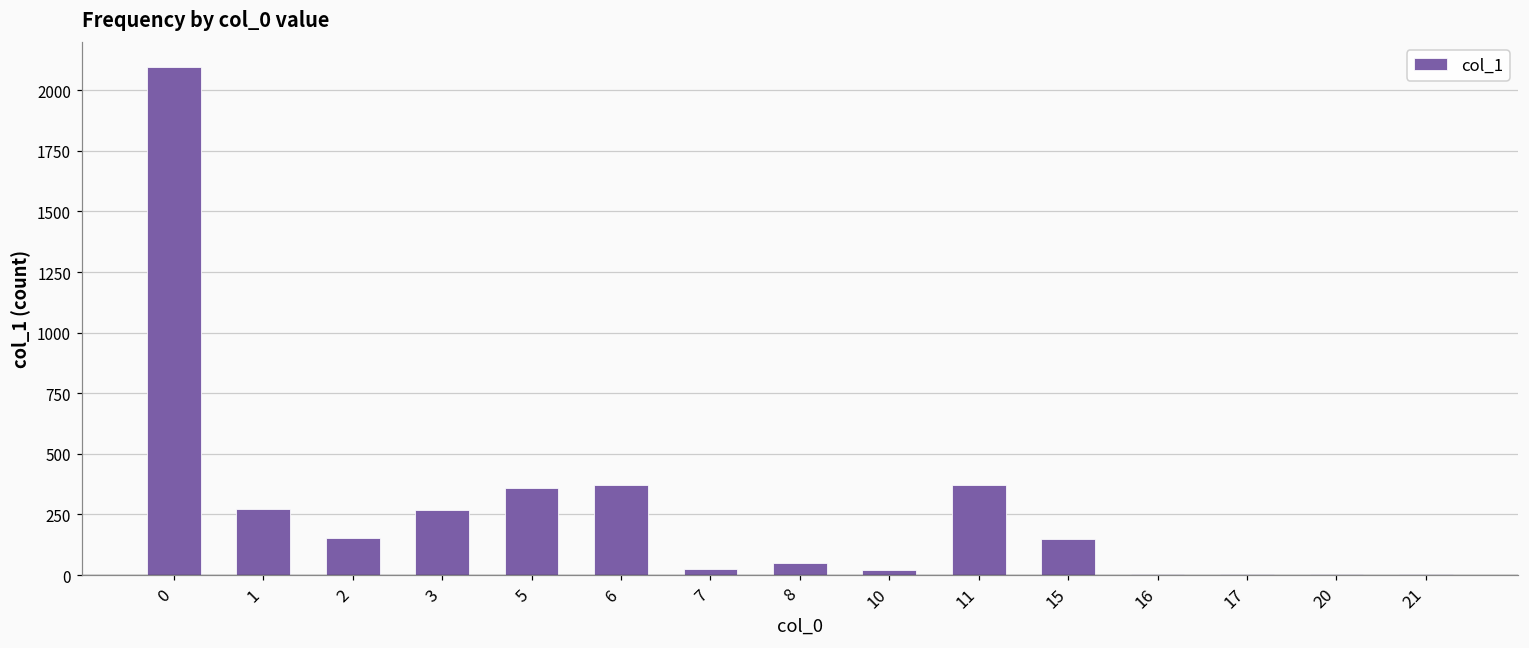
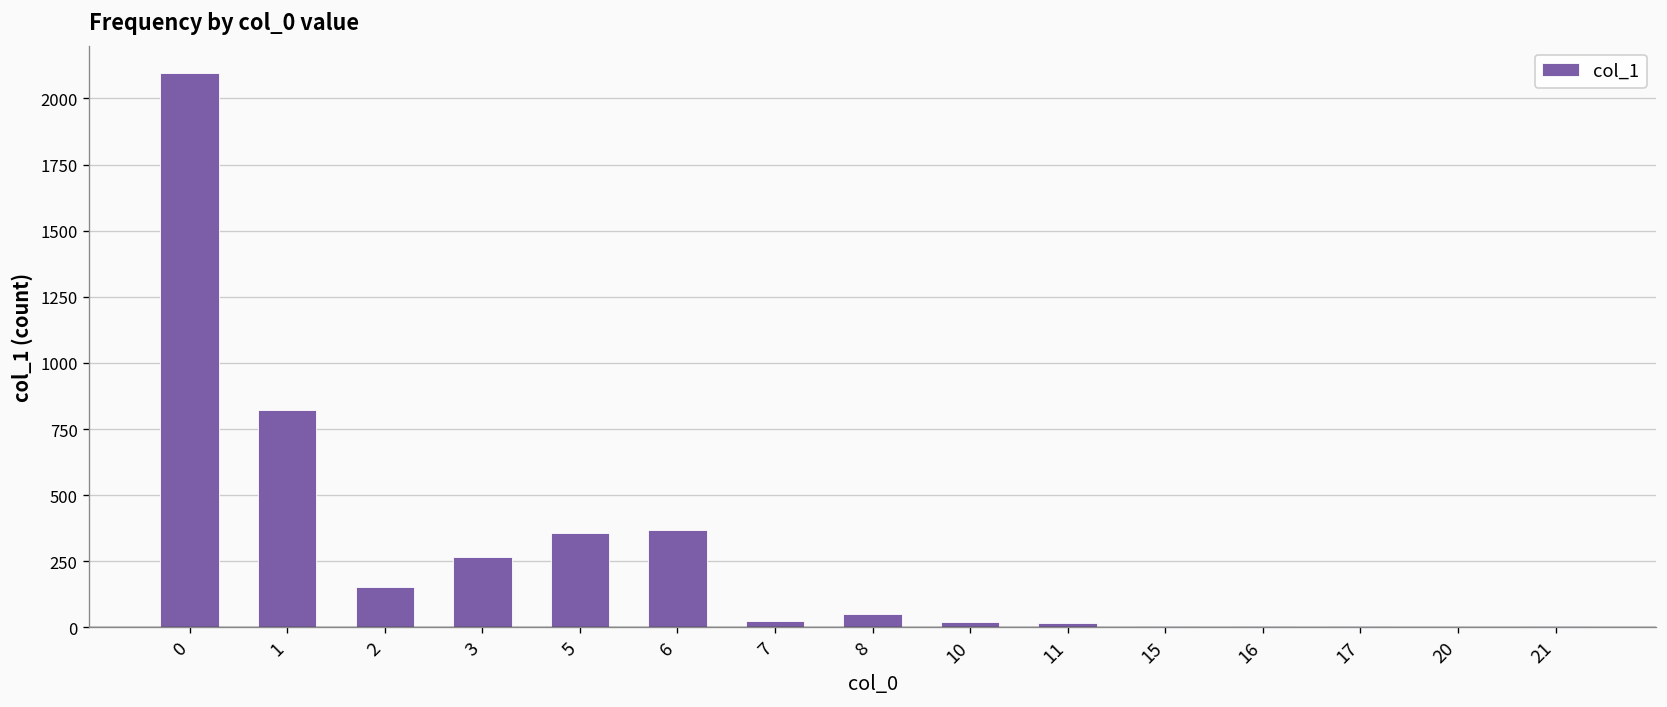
  {
    "0": 2100,
-   "1": 270,
+   "1": 820,
    "2": 150,
    "3": 270,
    "5": 360,
    "6": 370,
    "7": 20,
    "8": 50,
    "10": 20,
-   "11": 370,
-   "15": 150
+   "11": 20,
+   "15": 10
  }
